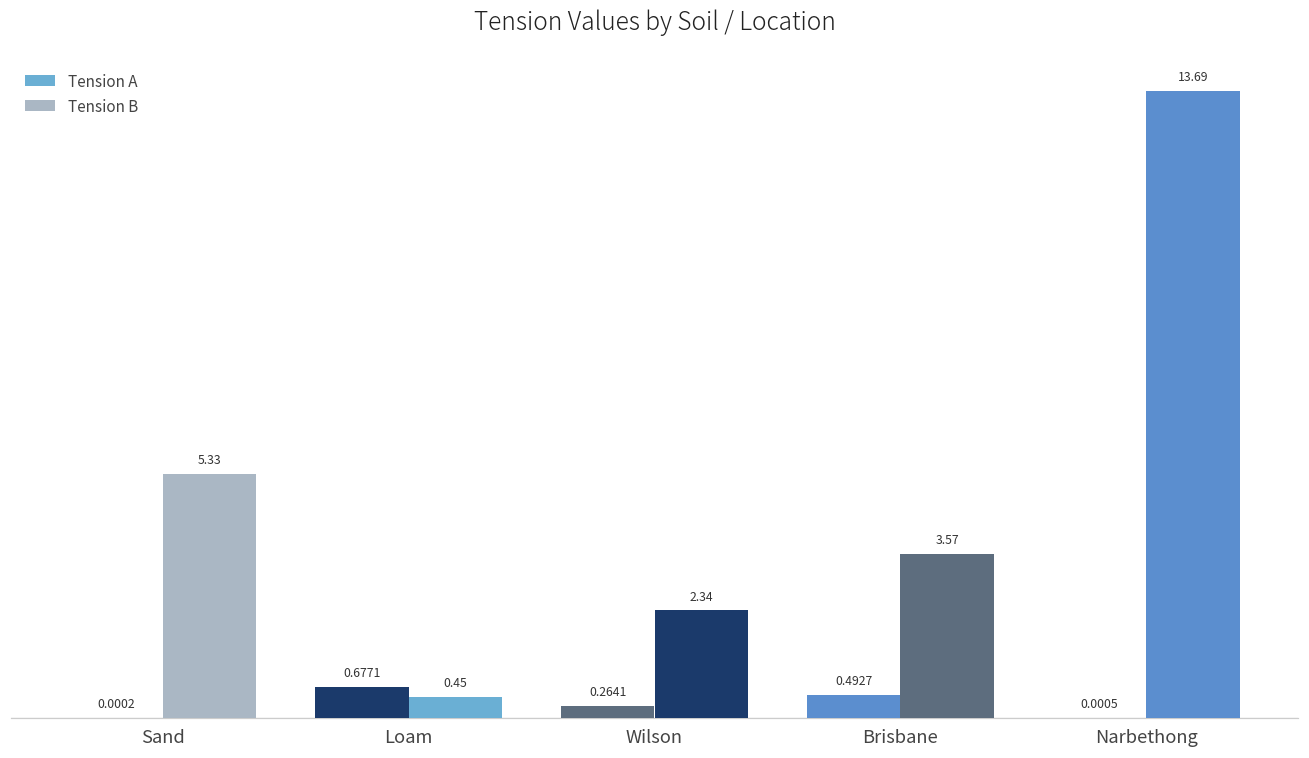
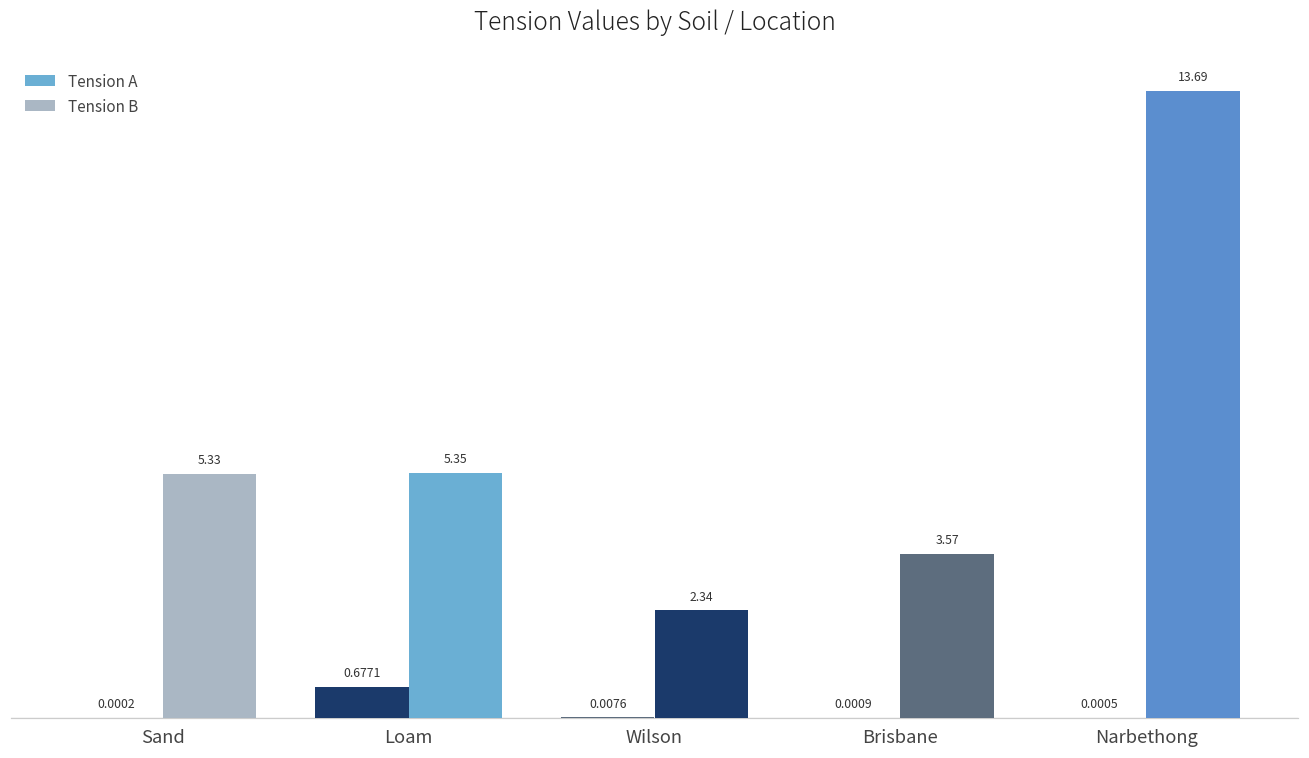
  {
    "Tension A": {
      "Sand": 0.0002,
      "Loam": 0.6771,
-     "Wilson": 0.2641,
-     "Brisbane": 0.4927,
+     "Wilson": 0.0076,
+     "Brisbane": 0.0009,
      "Narbethong": 0.0005
    },
    "Tension B": {
      "Sand": 5.33,
-     "Loam": 0.45,
+     "Loam": 5.35,
      "Wilson": 2.34,
      "Brisbane": 3.57,
      "Narbethong": 13.69
    }
  }
